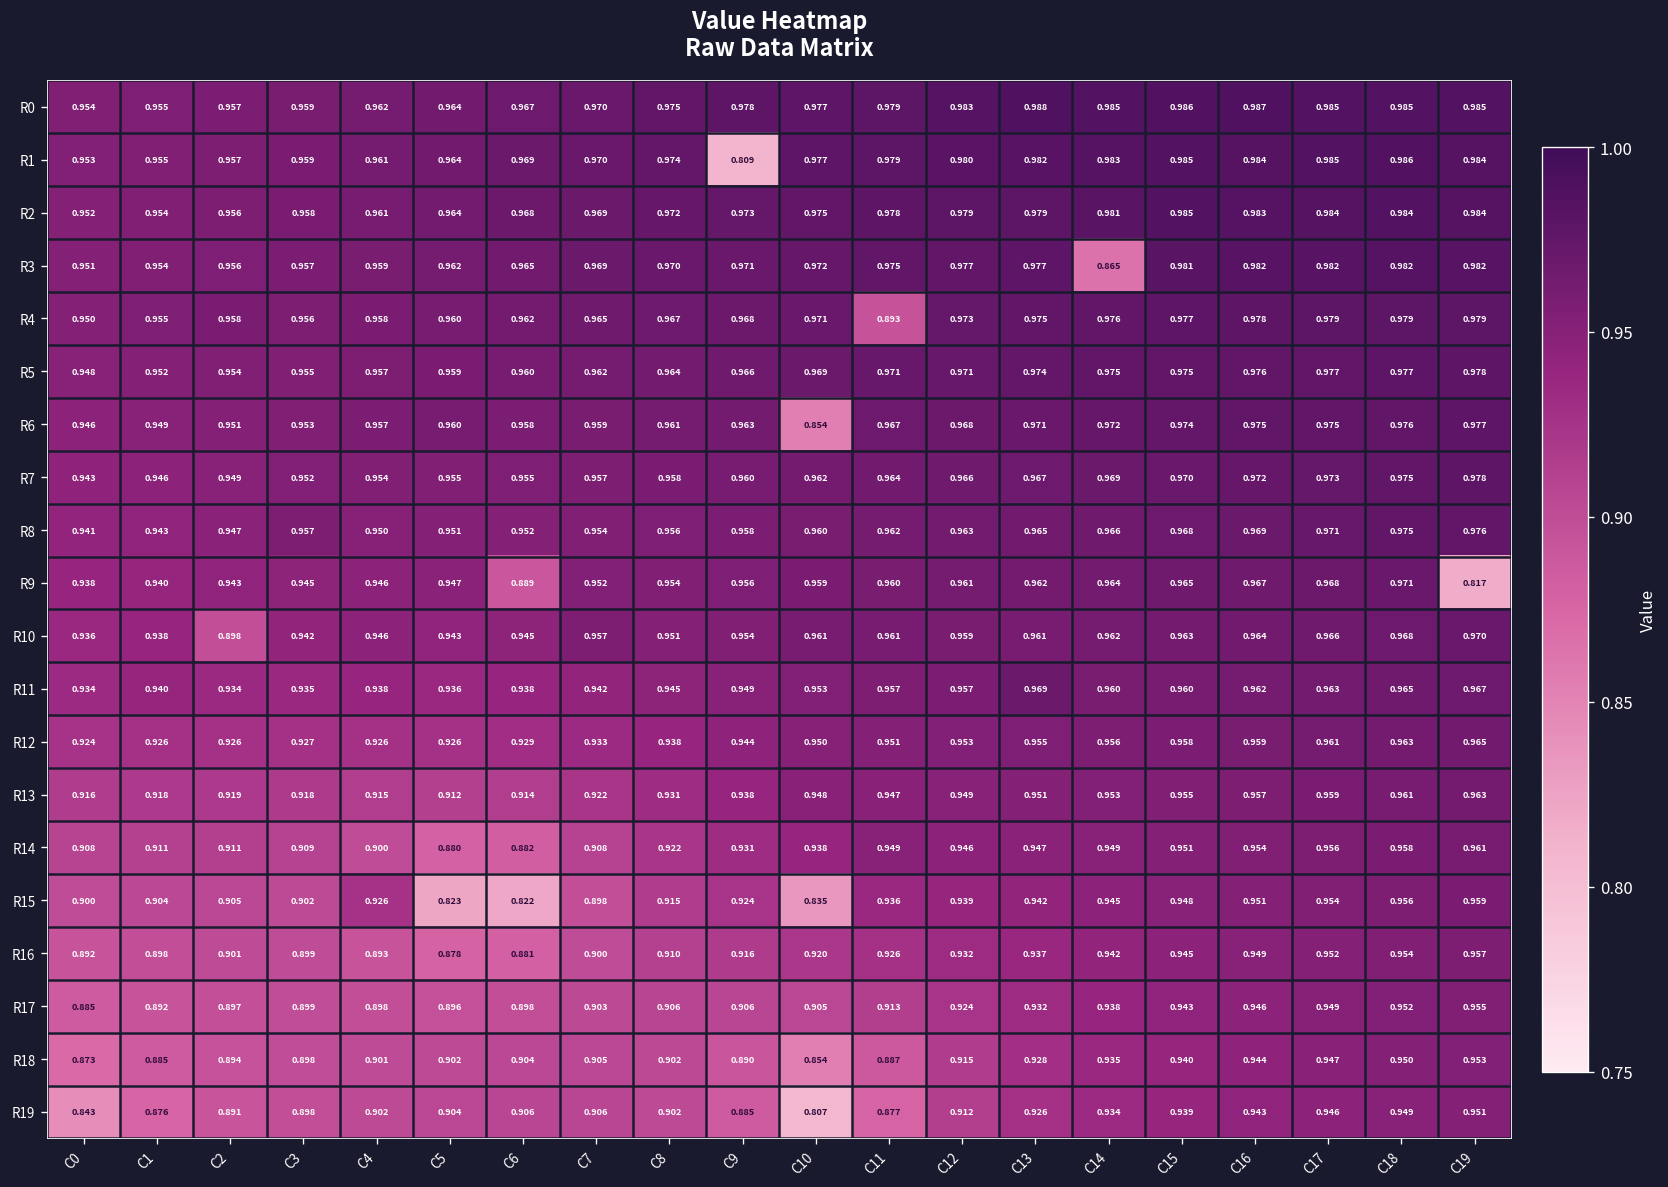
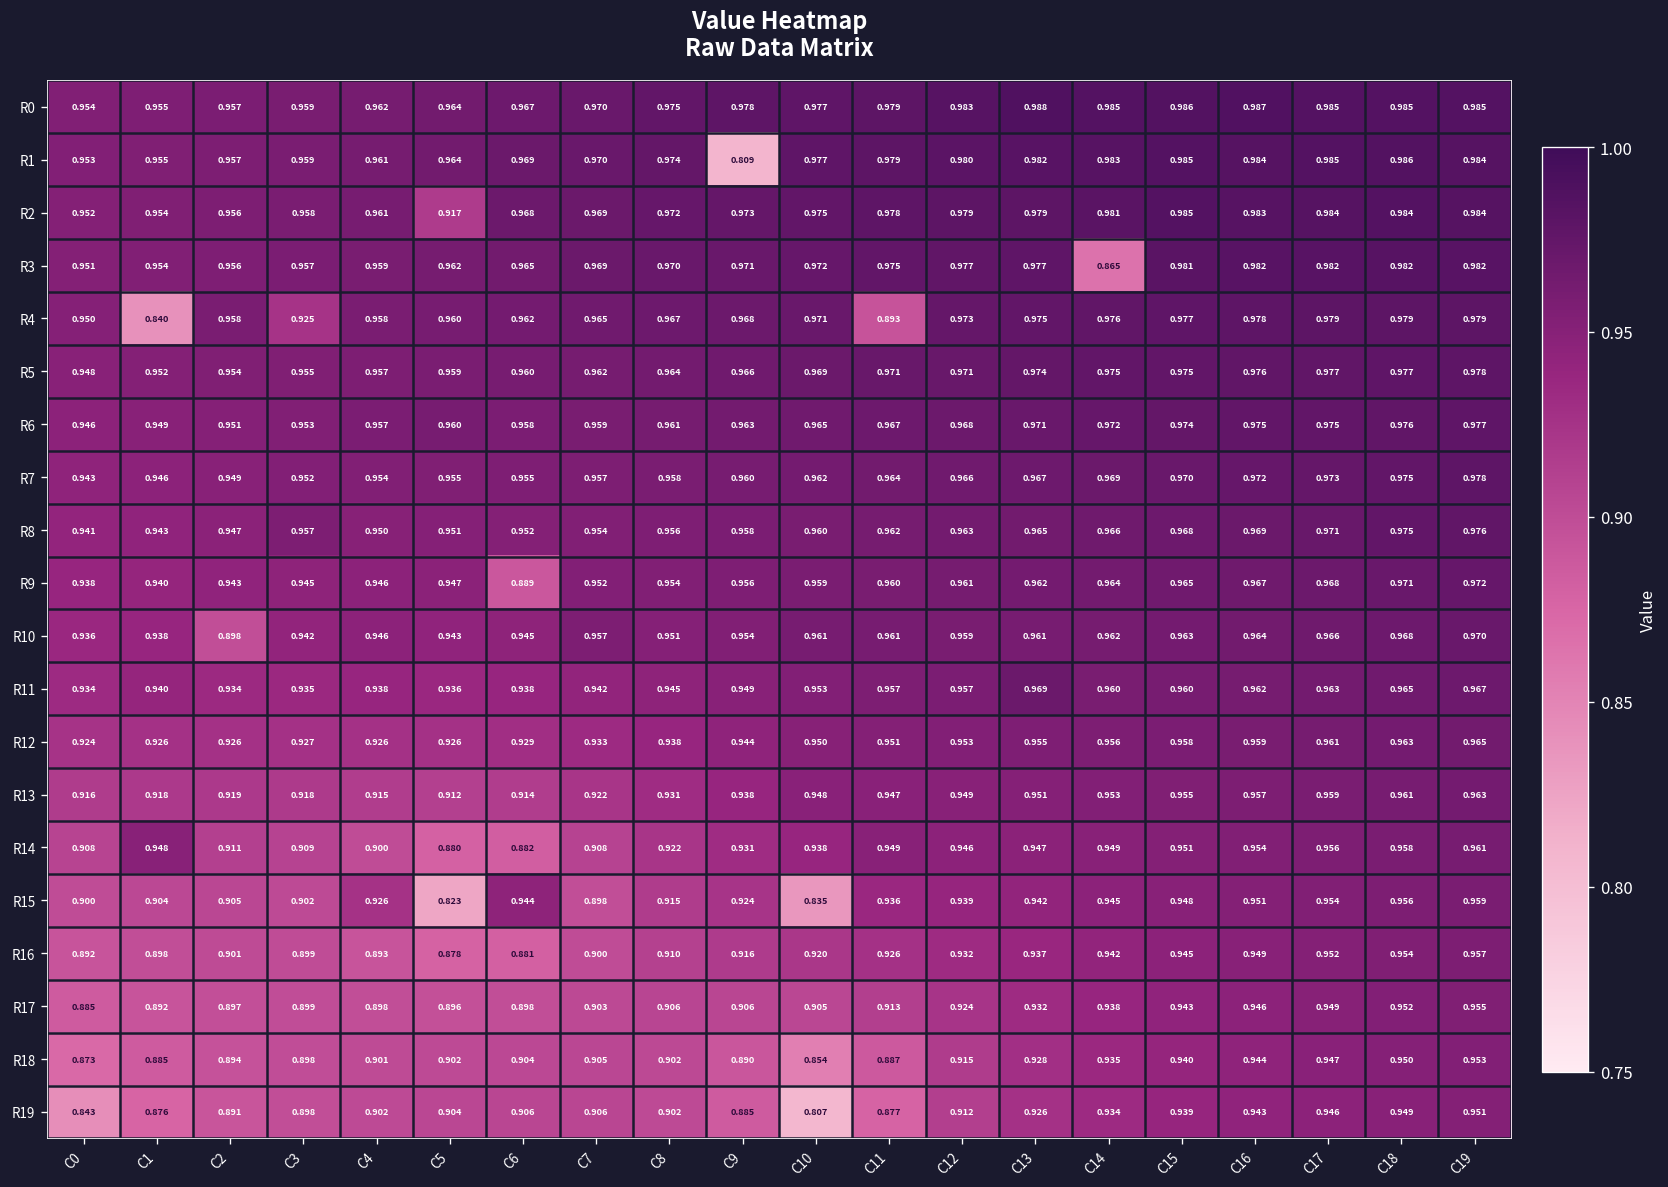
  {
    "R2": {
      "C0": 0.952,
      "C1": 0.954,
      "C2": 0.956,
      "C3": 0.958,
      "C4": 0.961,
-     "C5": 0.964,
+     "C5": 0.917,
      "C6": 0.968,
      "C7": 0.969,
      "C8": 0.972,
      "C9": 0.973,
      "C10": 0.975,
      "C11": 0.978,
      "C12": 0.979,
      "C13": 0.979,
      "C14": 0.981,
      "C15": 0.985,
      "C16": 0.983,
      "C17": 0.984,
      "C18": 0.984,
      "C19": 0.984
    },
    "R4": {
      "C0": 0.950,
-     "C1": 0.955,
+     "C1": 0.840,
      "C2": 0.958,
-     "C3": 0.956,
+     "C3": 0.925,
      "C4": 0.958,
      "C5": 0.960,
      "C6": 0.962,
      "C7": 0.965,
      "C8": 0.967,
      "C9": 0.968,
      "C10": 0.971,
      "C11": 0.893,
      "C12": 0.973,
      "C13": 0.975,
      "C14": 0.976,
      "C15": 0.977,
      "C16": 0.978,
      "C17": 0.979,
      "C18": 0.979,
      "C19": 0.979
    },
    "R6": {
      "C0": 0.946,
      "C1": 0.949,
      "C2": 0.951,
      "C3": 0.953,
      "C4": 0.957,
      "C5": 0.960,
      "C6": 0.958,
      "C7": 0.959,
      "C8": 0.961,
      "C9": 0.963,
-     "C10": 0.854,
+     "C10": 0.965,
      "C11": 0.967,
      "C12": 0.968,
      "C13": 0.971,
      "C14": 0.972,
      "C15": 0.974,
      "C16": 0.975,
      "C17": 0.975,
      "C18": 0.976,
      "C19": 0.977
    },
    "R9": {
      "C0": 0.938,
      "C1": 0.940,
      "C2": 0.943,
      "C3": 0.945,
      "C4": 0.946,
      "C5": 0.947,
      "C6": 0.889,
      "C7": 0.952,
      "C8": 0.954,
      "C9": 0.956,
      "C10": 0.959,
      "C11": 0.960,
      "C12": 0.961,
      "C13": 0.962,
      "C14": 0.964,
      "C15": 0.965,
      "C16": 0.967,
      "C17": 0.968,
      "C18": 0.971,
-     "C19": 0.817
+     "C19": 0.972
    },
    "R14": {
      "C0": 0.908,
-     "C1": 0.911,
+     "C1": 0.948,
      "C2": 0.911,
      "C3": 0.909,
      "C4": 0.900,
      "C5": 0.880,
      "C6": 0.882,
      "C7": 0.908,
      "C8": 0.922,
      "C9": 0.931,
      "C10": 0.938,
      "C11": 0.949,
      "C12": 0.946,
      "C13": 0.947,
      "C14": 0.949,
      "C15": 0.951,
      "C16": 0.954,
      "C17": 0.956,
      "C18": 0.958,
      "C19": 0.961
    },
    "R15": {
      "C0": 0.900,
      "C1": 0.904,
      "C2": 0.905,
      "C3": 0.902,
      "C4": 0.926,
      "C5": 0.823,
-     "C6": 0.822,
+     "C6": 0.944,
      "C7": 0.898,
      "C8": 0.915,
      "C9": 0.924,
      "C10": 0.835,
      "C11": 0.936,
      "C12": 0.939,
      "C13": 0.942,
      "C14": 0.945,
      "C15": 0.948,
      "C16": 0.951,
      "C17": 0.954,
      "C18": 0.956,
      "C19": 0.959
    }
  }
